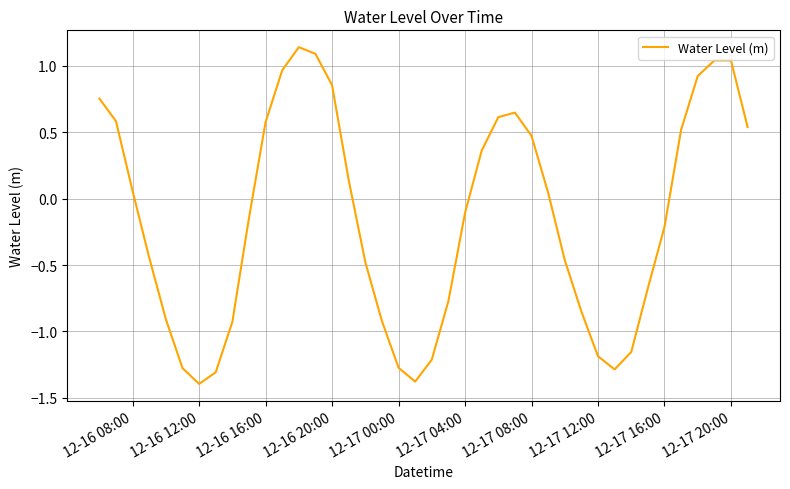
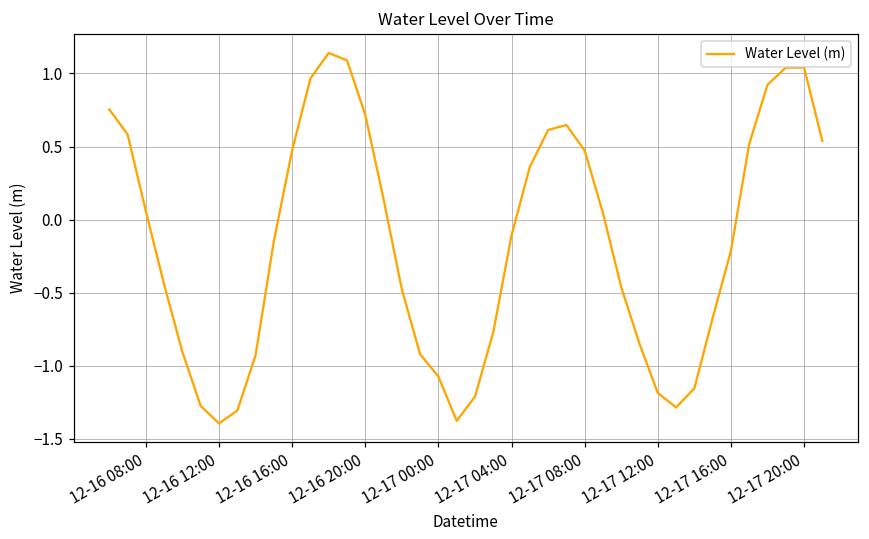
  {
    "12-16 08:00": 0.06,
    "12-16 12:00": -1.39,
-   "12-16 16:00": 0.58,
-   "12-16 20:00": 0.85,
-   "12-17 00:00": -1.27,
+   "12-16 16:00": 0.47,
+   "12-16 20:00": 0.72,
+   "12-17 00:00": -1.07,
    "12-17 04:00": -0.11,
    "12-17 08:00": 0.47,
    "12-17 12:00": -1.19,
    "12-17 16:00": -0.21,
    "12-17 20:00": 1.04
  }
